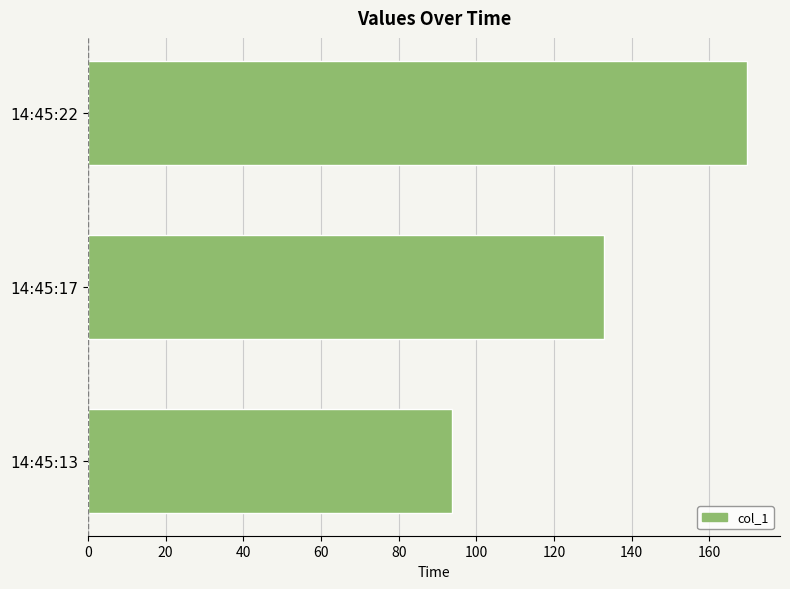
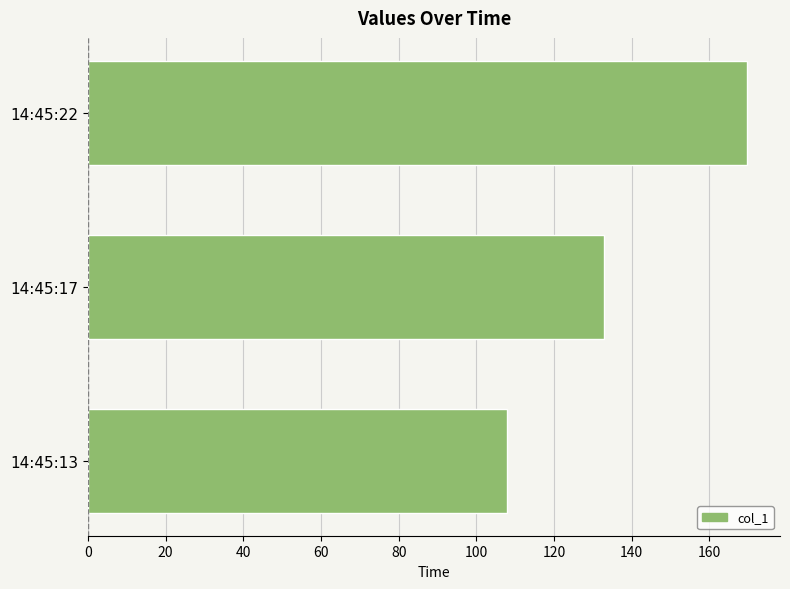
  {
    "14:45:22": 170,
    "14:45:17": 133,
-   "14:45:13": 94
+   "14:45:13": 108
  }
